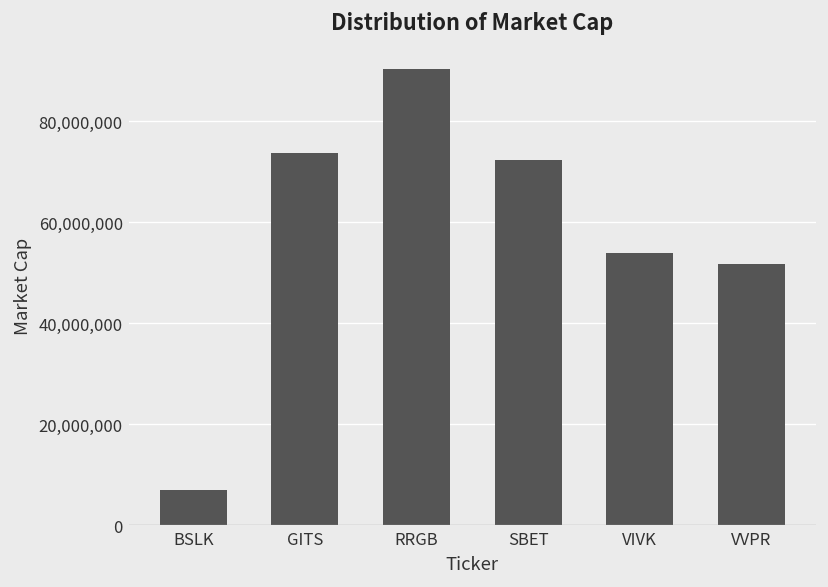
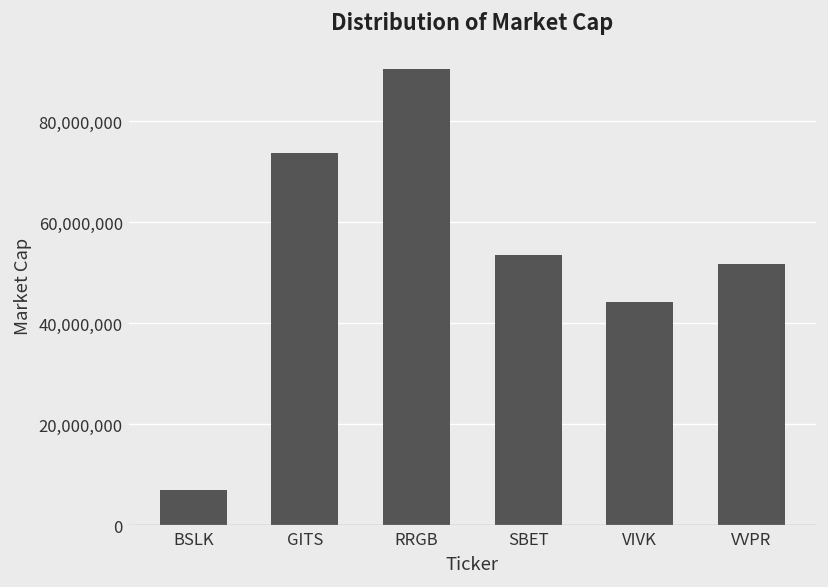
  {
    "BSLK": "7,000,000",
    "GITS": "74,000,000",
    "RRGB": "90,000,000",
-   "SBET": "72,000,000",
-   "VIVK": "54,000,000",
+   "SBET": "54,000,000",
+   "VIVK": "44,000,000",
    "VVPR": "52,000,000"
  }
